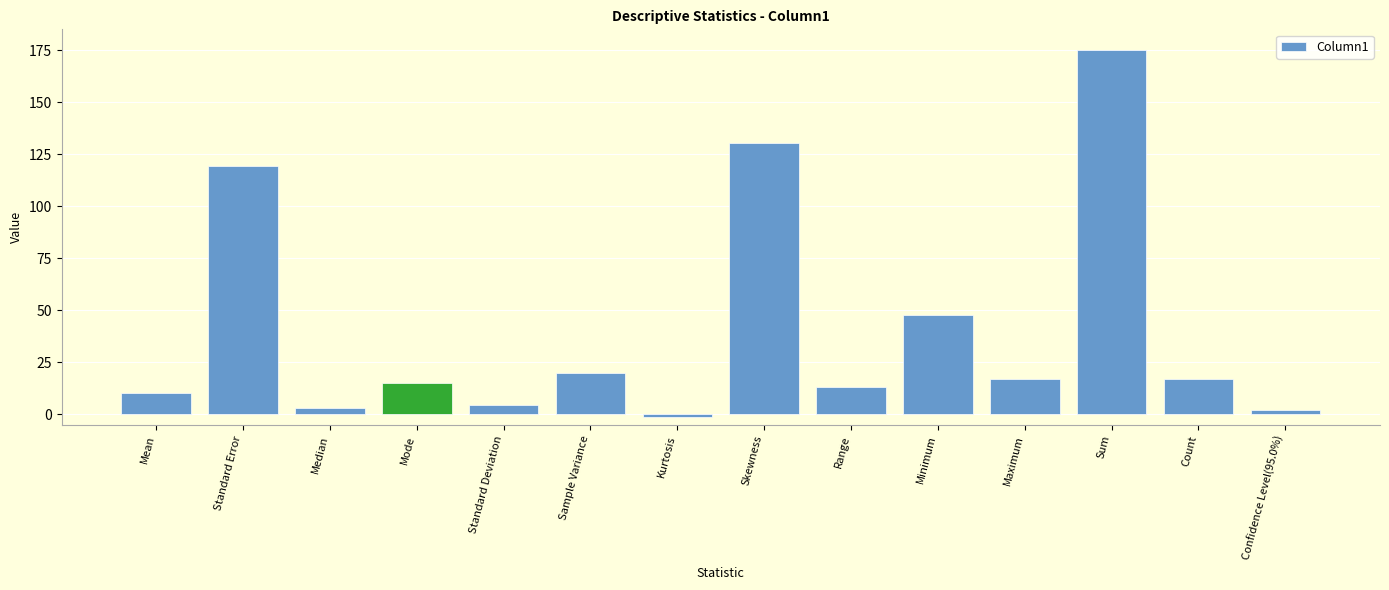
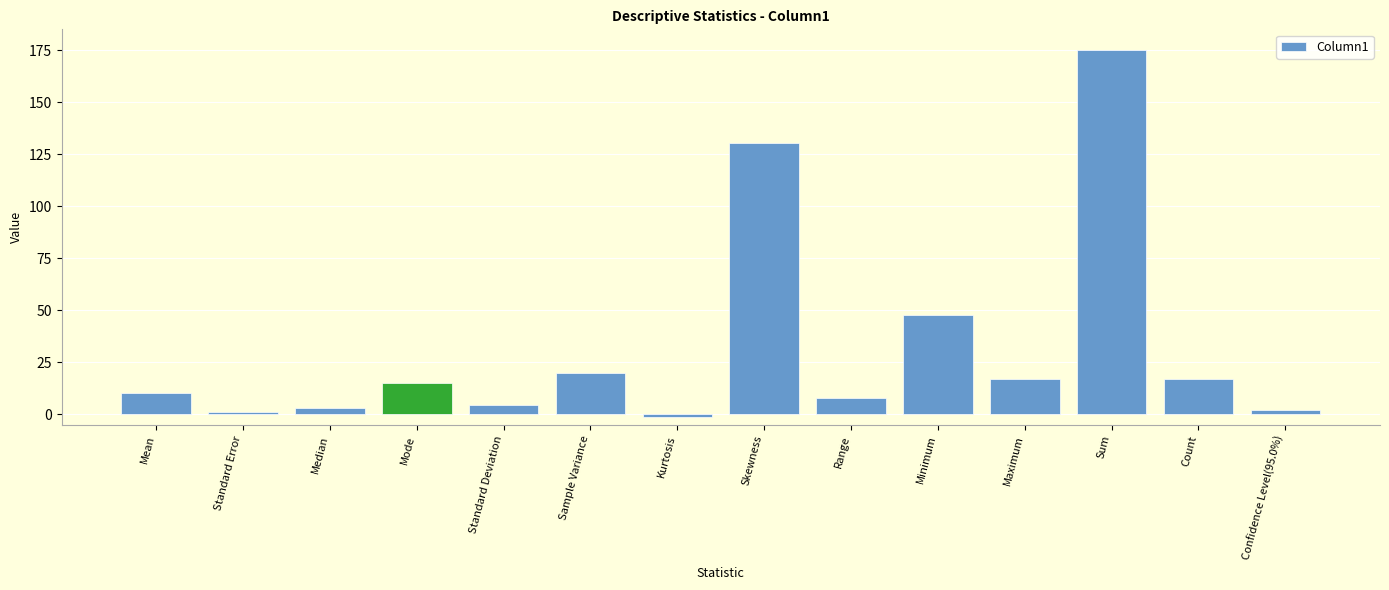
  {
    "Mean": 10,
-   "Standard Error": 119,
+   "Standard Error": 1,
    "Median": 3,
    "Mode": 15,
    "Standard Deviation": 4,
    "Sample Variance": 20,
    "Kurtosis": -1,
    "Skewness": 130,
-   "Range": 13,
+   "Range": 8,
    "Minimum": 48,
    "Maximum": 17,
    "Sum": 175,
    "Count": 17,
    "Confidence Level(95.0%)": 2
  }
